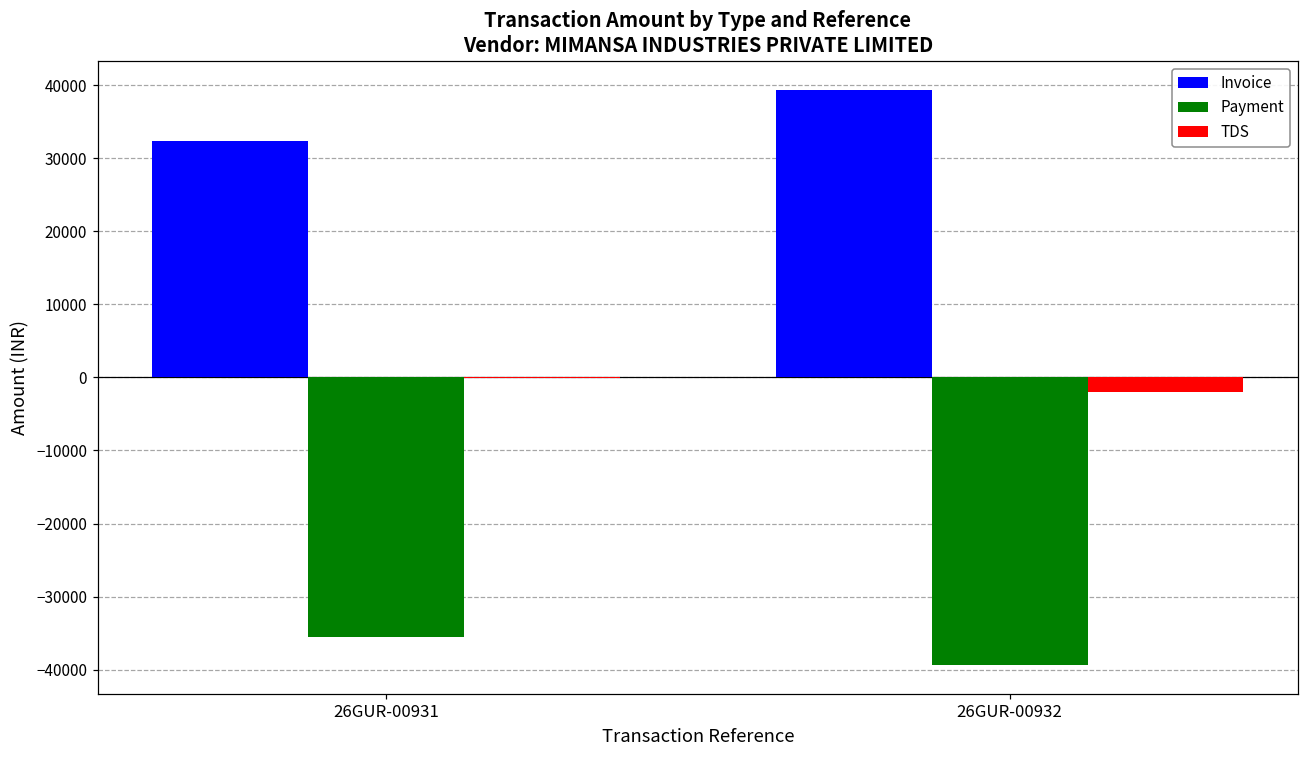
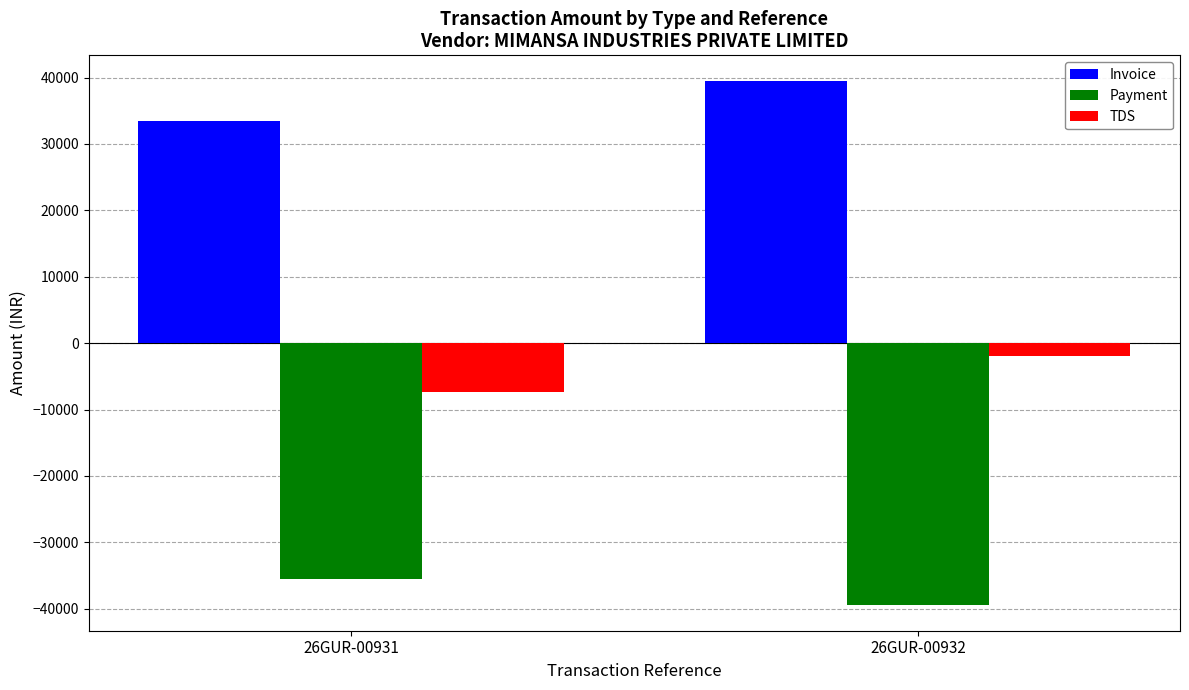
  {
    "Invoice": {
-     "26GUR-00931": 32000,
+     "26GUR-00931": 34000,
      "26GUR-00932": 39000
    },
    "Payment": {
      "26GUR-00931": -35000,
      "26GUR-00932": -39000
    },
    "TDS": {
-     "26GUR-00931": 0,
+     "26GUR-00931": -7000,
      "26GUR-00932": -2000
    }
  }
